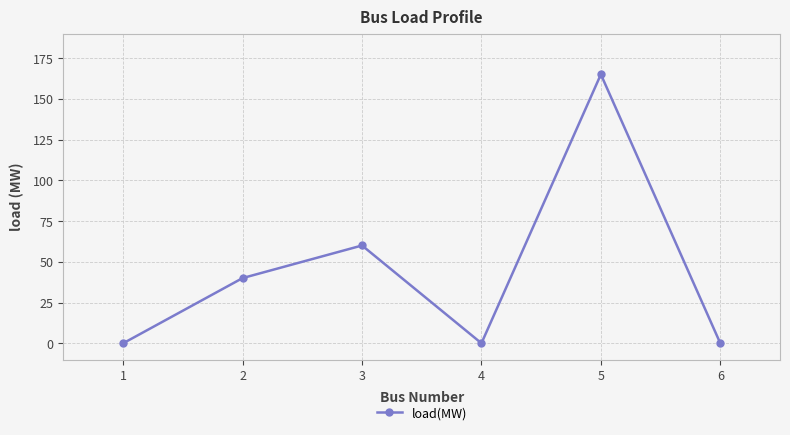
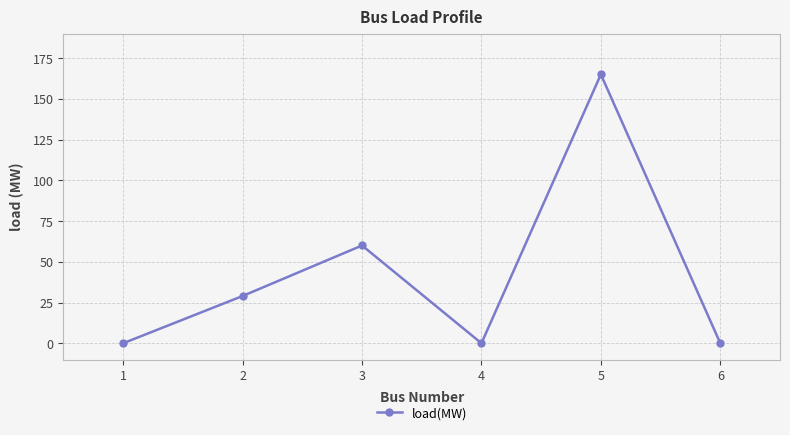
  {
    "1": 0,
-   "2": 40,
+   "2": 29,
    "3": 60,
    "4": 0,
    "5": 165,
    "6": 0
  }
